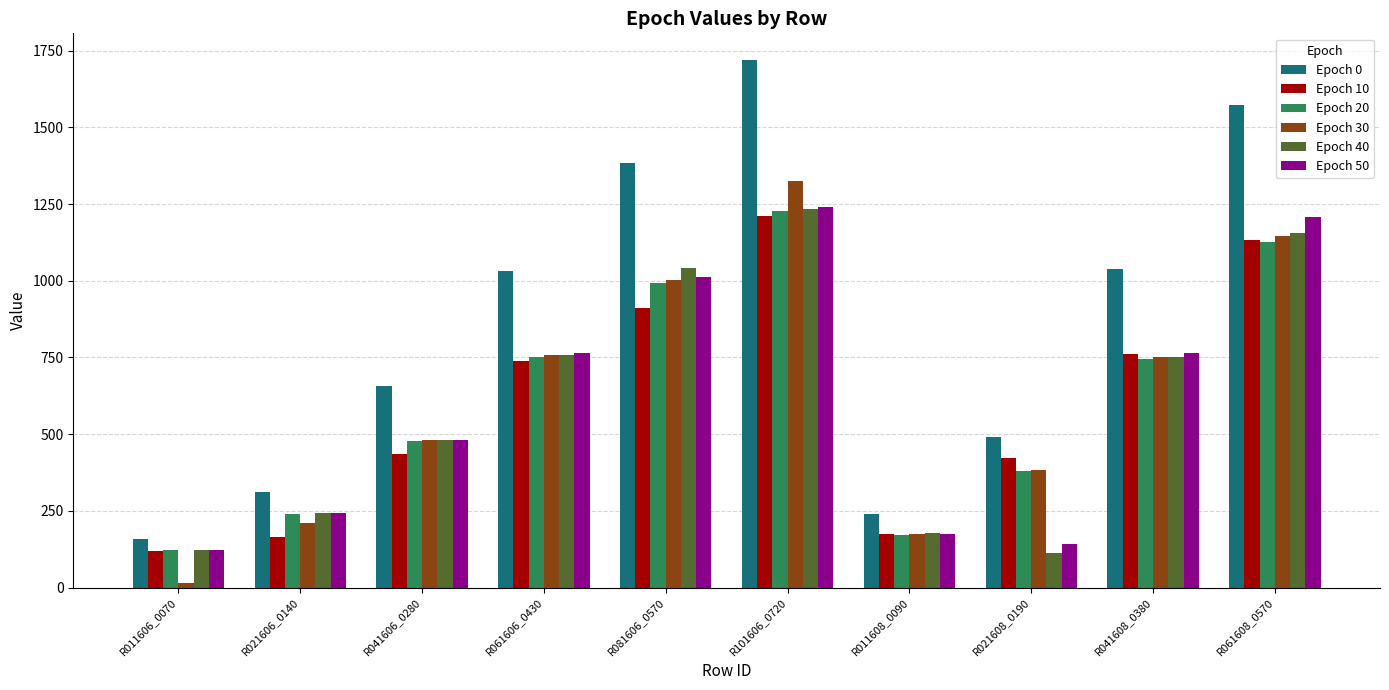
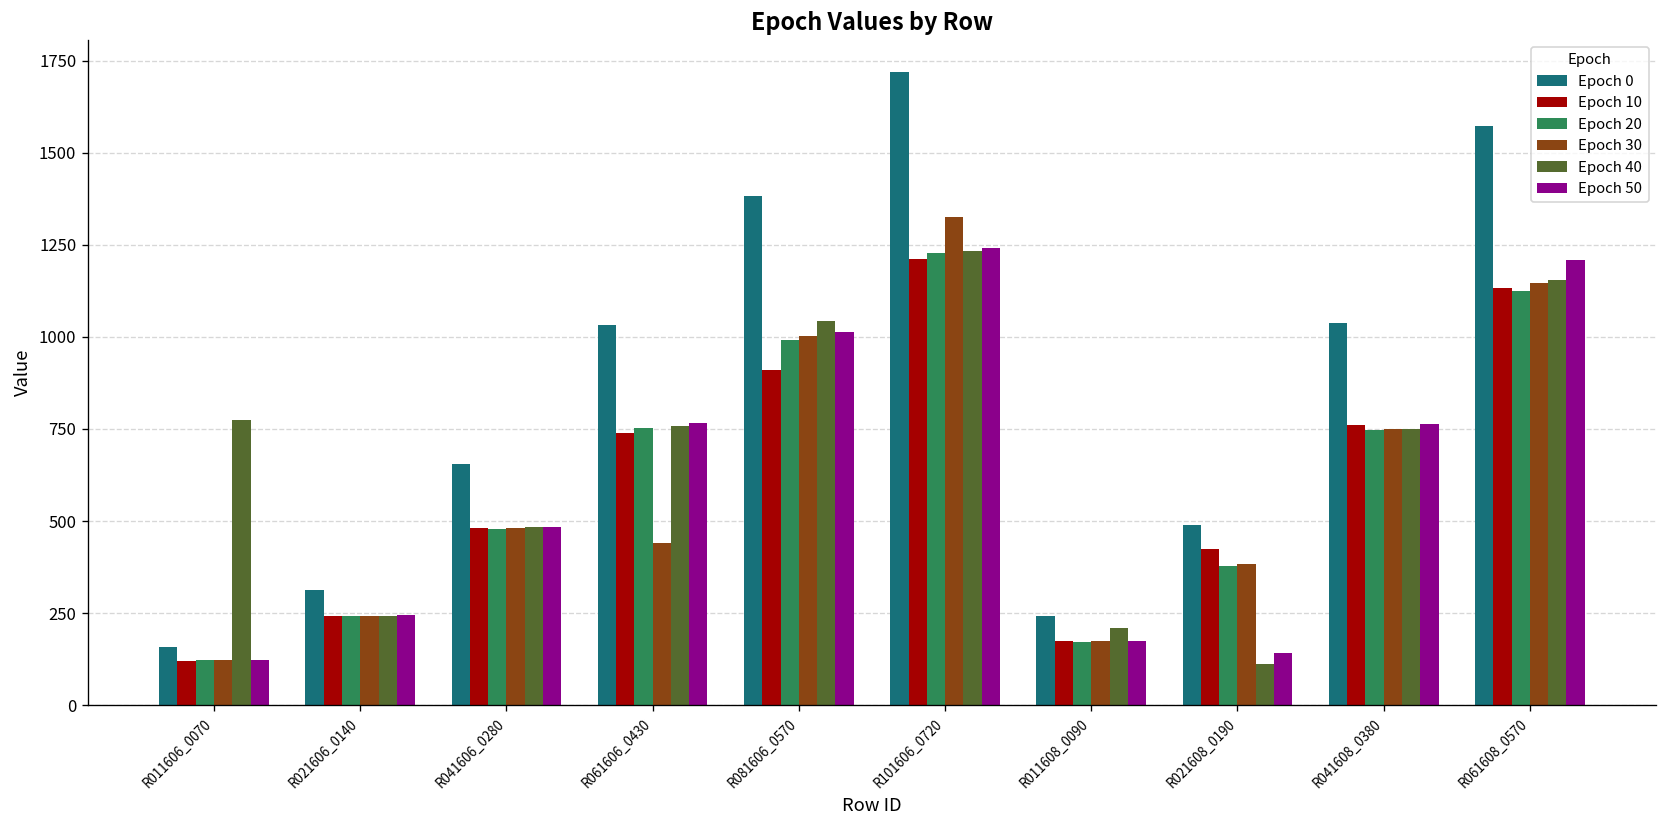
  {
    "Epoch 10": {
      "R011606_0070": 120,
-     "R021606_0140": 160,
-     "R041606_0280": 440,
+     "R021606_0140": 240,
+     "R041606_0280": 480,
      "R061606_0430": 740,
      "R081606_0570": 910,
      "R101606_0720": 1210,
      "R011608_0090": 170,
      "R021608_0190": 420,
      "R041608_0380": 760,
      "R061608_0570": 1130
    },
    "Epoch 30": {
-     "R011606_0070": 20,
-     "R021606_0140": 210,
+     "R011606_0070": 120,
+     "R021606_0140": 240,
      "R041606_0280": 480,
-     "R061606_0430": 760,
+     "R061606_0430": 440,
      "R081606_0570": 1000,
      "R101606_0720": 1330,
      "R011608_0090": 180,
      "R021608_0190": 380,
      "R041608_0380": 750,
      "R061608_0570": 1150
    },
    "Epoch 40": {
-     "R011606_0070": 120,
+     "R011606_0070": 770,
      "R021606_0140": 240,
      "R041606_0280": 480,
      "R061606_0430": 760,
      "R081606_0570": 1040,
      "R101606_0720": 1230,
-     "R011608_0090": 180,
+     "R011608_0090": 210,
      "R021608_0190": 110,
      "R041608_0380": 750,
      "R061608_0570": 1160
    },
    "Epoch 50": {
      "R011606_0070": 120,
      "R021606_0140": 240,
      "R041606_0280": 480,
      "R061606_0430": 770,
      "R081606_0570": 1010,
      "R101606_0720": 1240,
      "R011608_0090": 170,
      "R021608_0190": 140,
      "R041608_0380": 760,
      "R061608_0570": 1210
    }
  }
